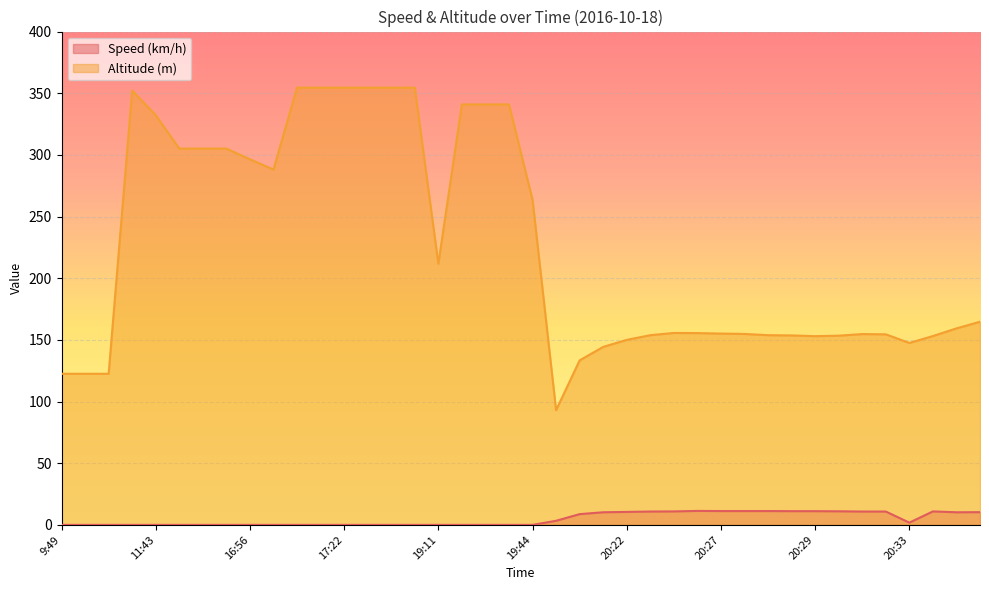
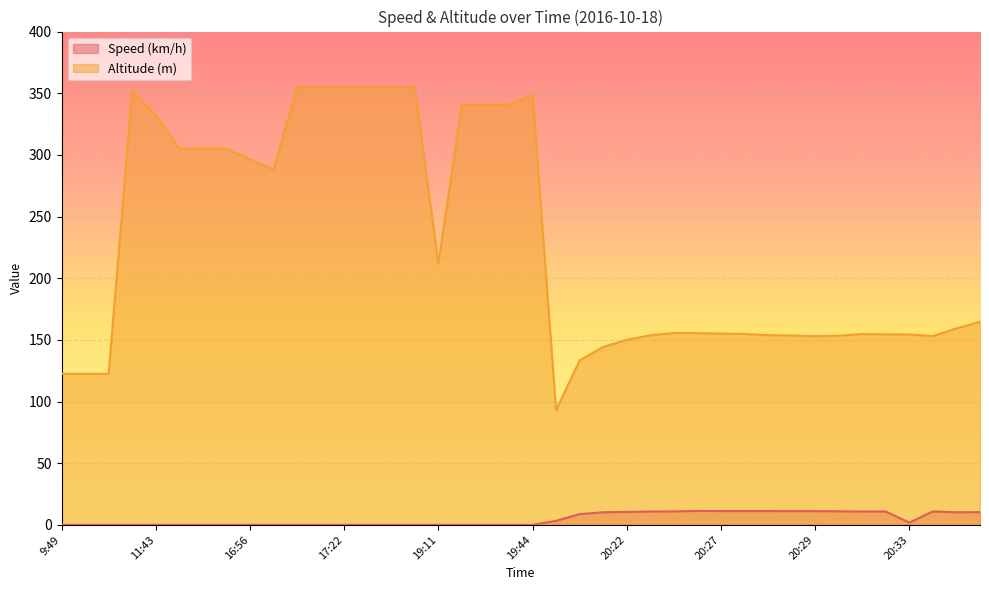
  {
    "Speed (km/h)": {
      "9:49": 0,
      "11:43": 0,
      "16:56": 0,
      "17:22": 0,
      "19:11": 0,
      "19:44": 0,
      "20:33": 2
    },
    "Altitude (m)": {
      "9:49": 123,
      "11:43": 332,
      "16:56": 296,
      "17:22": 355,
      "19:11": 212,
-     "19:44": 264,
-     "20:33": 148
+     "19:44": 348,
+     "20:33": 154
    }
  }
